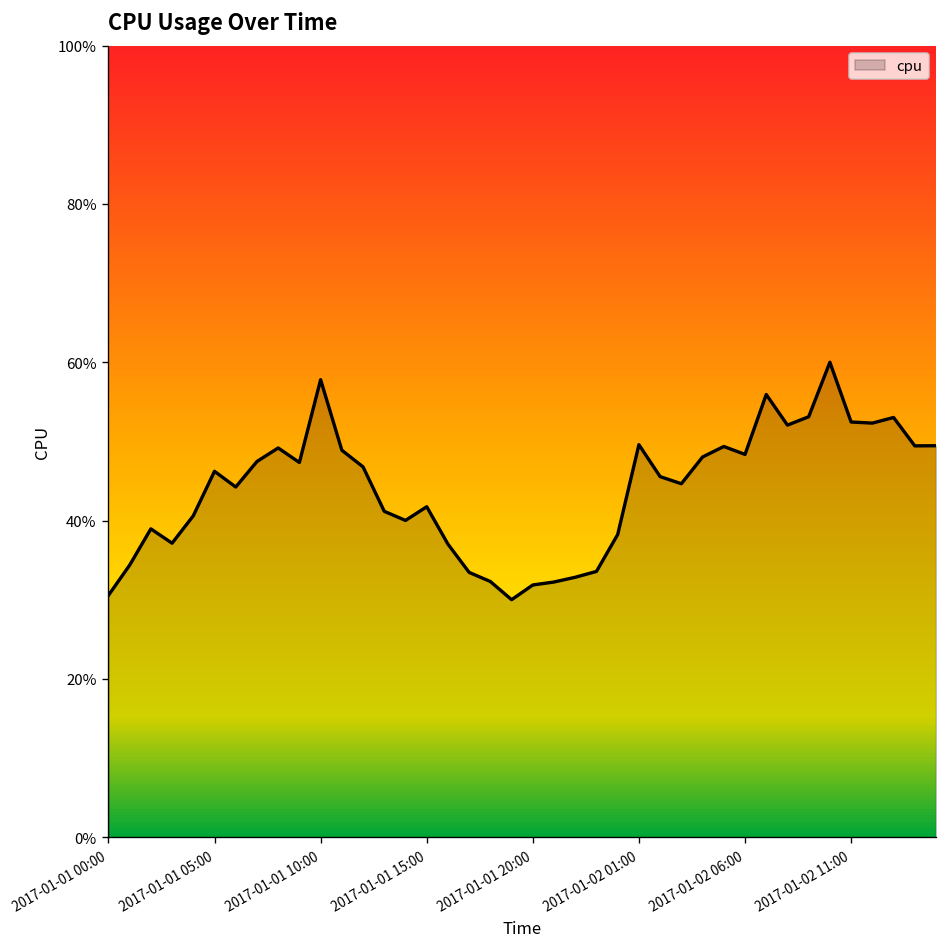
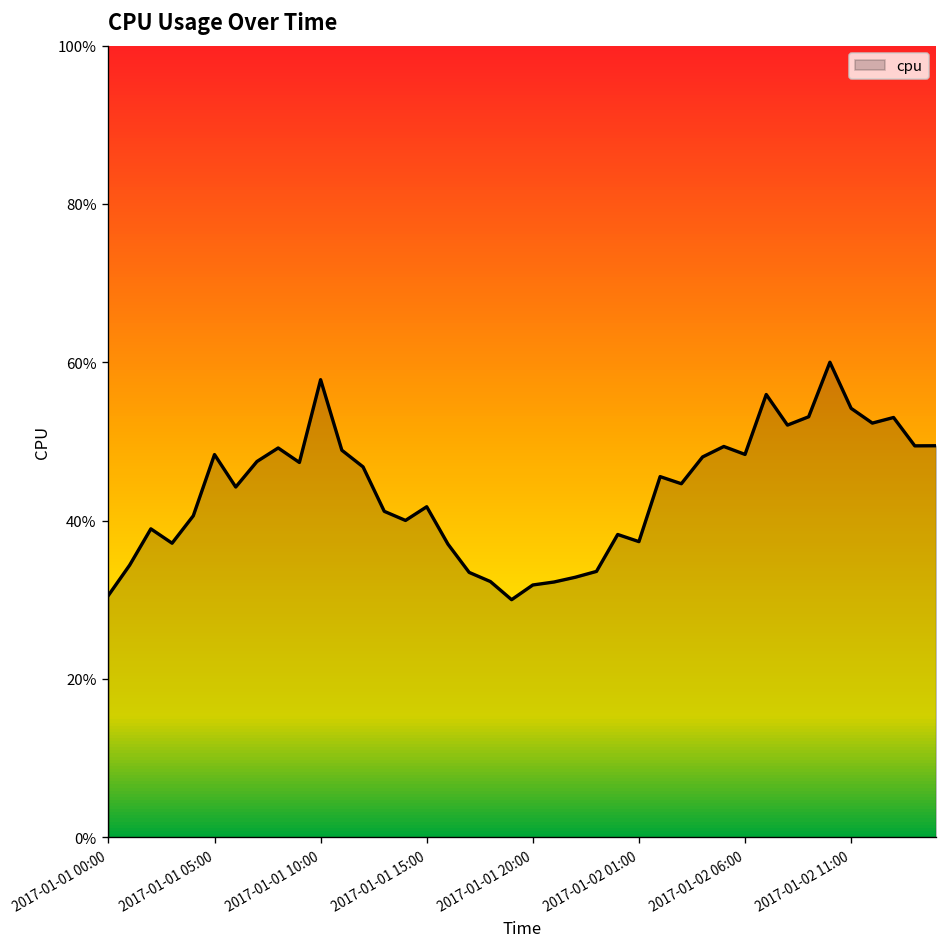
  {
    "2017-01-01 00:00": "31%",
-   "2017-01-01 05:00": "46%",
+   "2017-01-01 05:00": "48%",
    "2017-01-01 10:00": "58%",
    "2017-01-01 15:00": "42%",
    "2017-01-01 20:00": "32%",
-   "2017-01-02 01:00": "50%",
+   "2017-01-02 01:00": "37%",
    "2017-01-02 06:00": "48%",
-   "2017-01-02 11:00": "52%"
+   "2017-01-02 11:00": "54%"
  }
